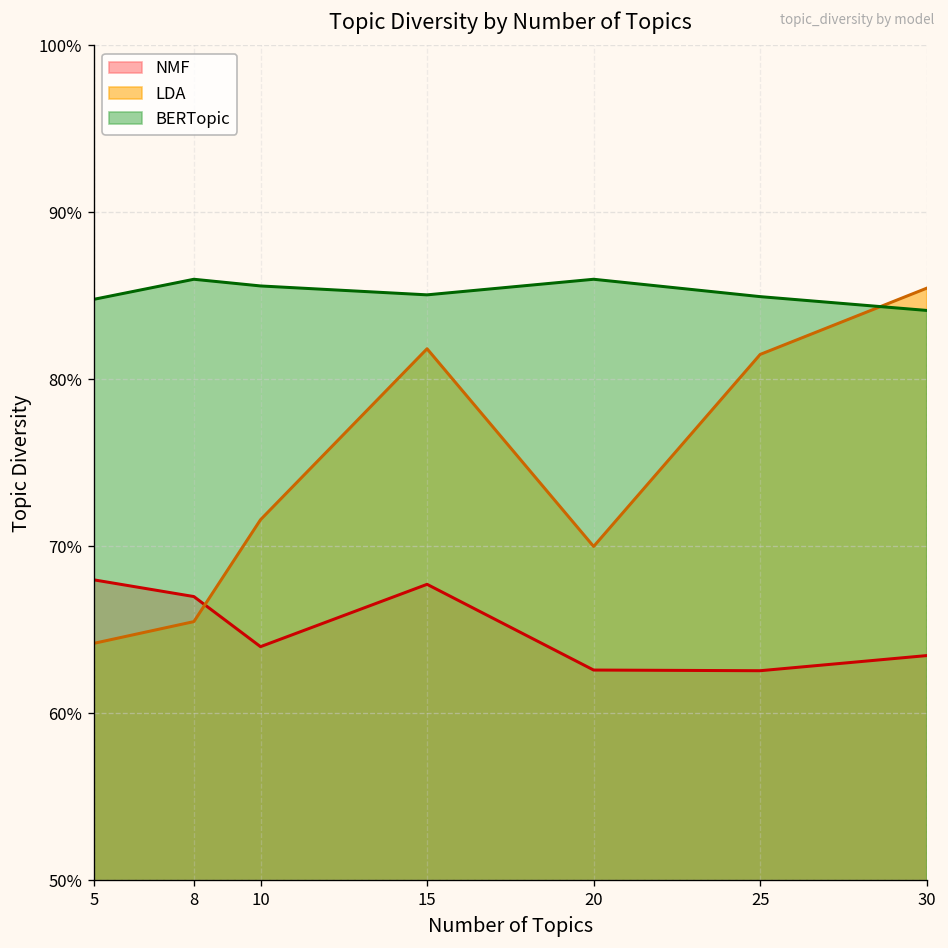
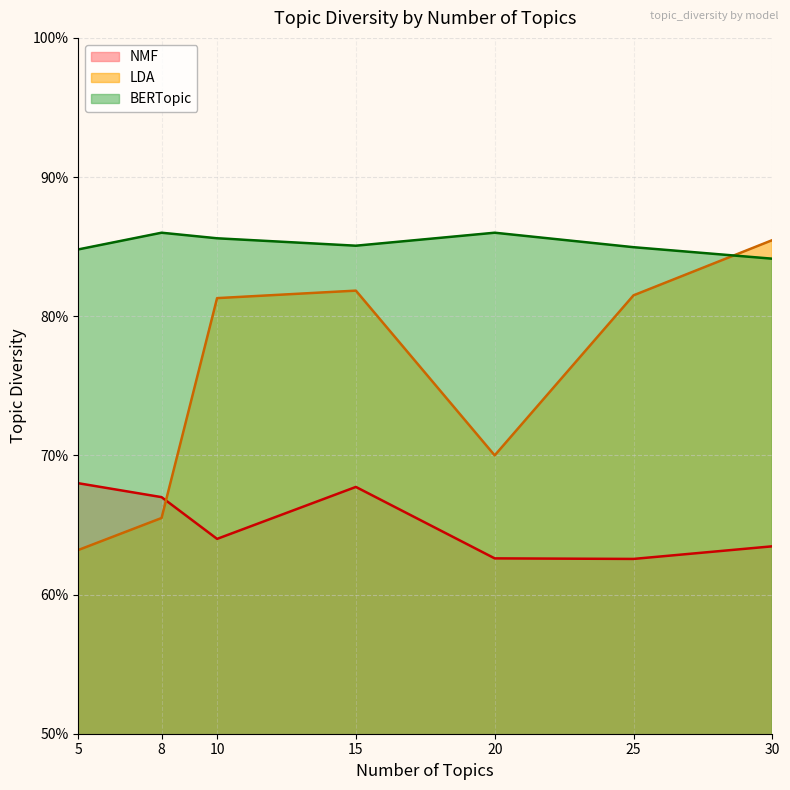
  {
    "NMF": {
      "5": "68.0%",
      "8": "67.0%",
      "10": "64.0%",
      "15": "67.7%",
      "20": "62.6%",
      "25": "62.6%",
      "30": "63.5%"
    },
    "LDA": {
-     "5": "64.2%",
+     "5": "63.2%",
      "8": "65.5%",
-     "10": "71.6%",
+     "10": "81.3%",
      "15": "81.8%",
      "20": "70.0%",
      "25": "81.5%",
      "30": "85.5%"
    },
    "BERTopic": {
      "5": "84.8%",
      "8": "86.0%",
      "10": "85.6%",
      "15": "85.1%",
      "20": "86.0%",
      "25": "85.0%",
      "30": "84.1%"
    }
  }
